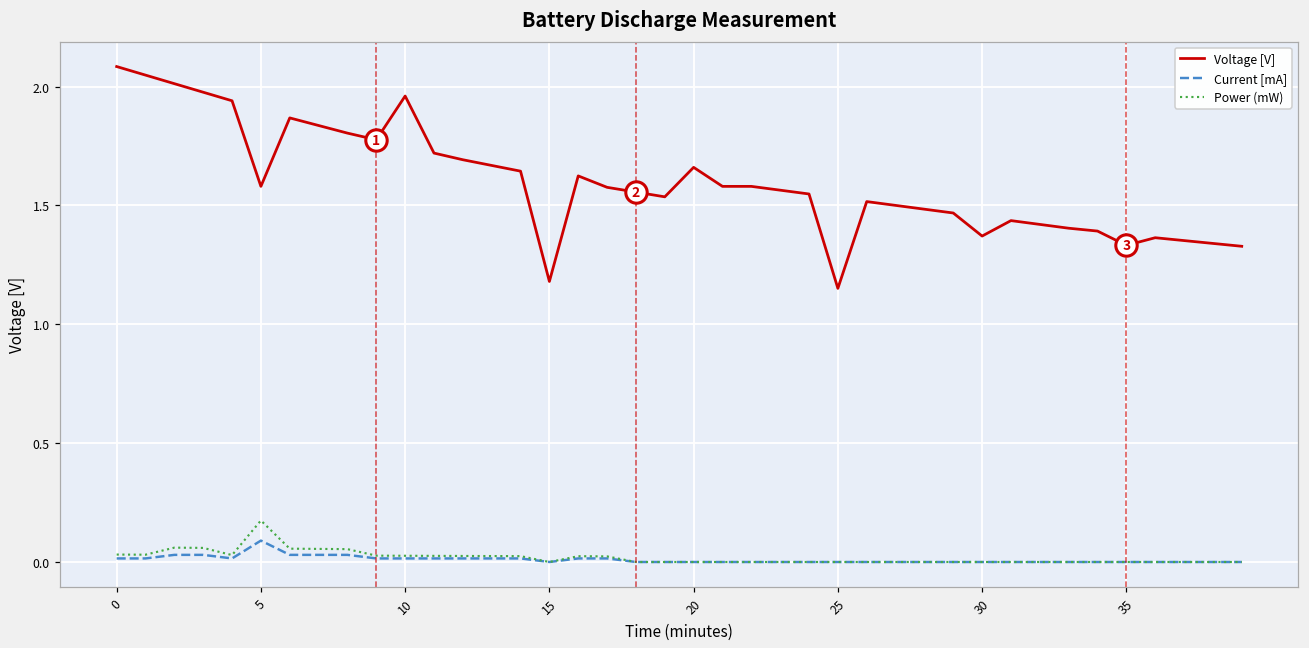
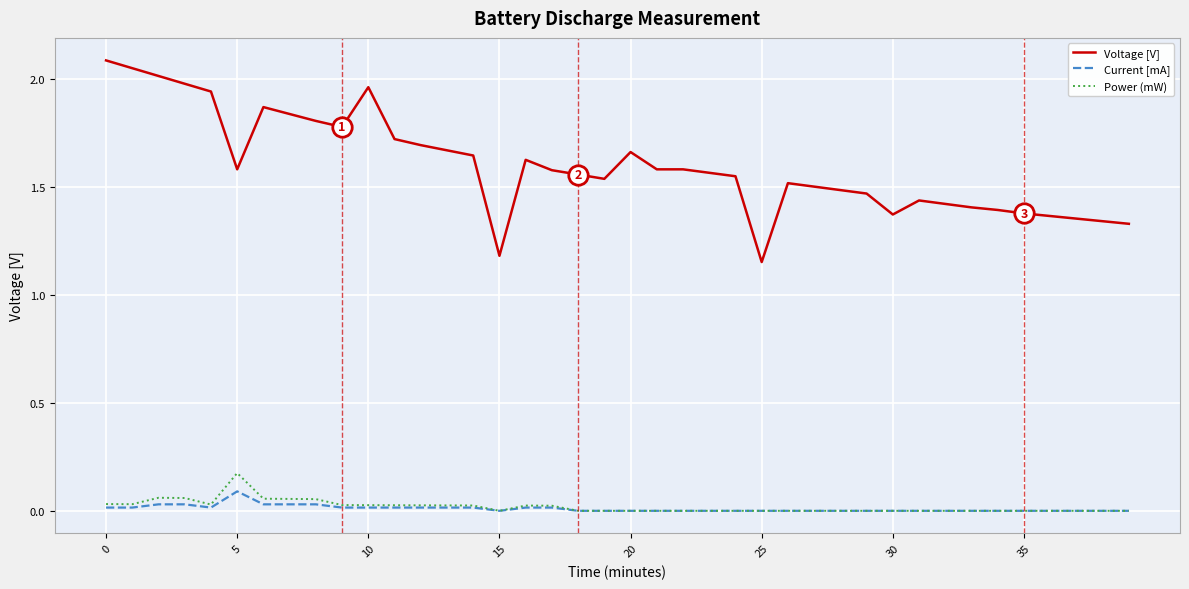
  {
    "Voltage [V]": {
      "0": 2.08,
      "5": 1.58,
      "10": 1.96,
      "15": 1.18,
      "20": 1.66,
      "25": 1.15,
      "30": 1.37,
-     "35": 1.33
+     "35": 1.38
    },
    "Current [mA]": {
      "0": 0.02,
      "5": 0.09
    },
    "Power (mW)": {
      "0": 0.03,
      "5": 0.17
    }
  }
